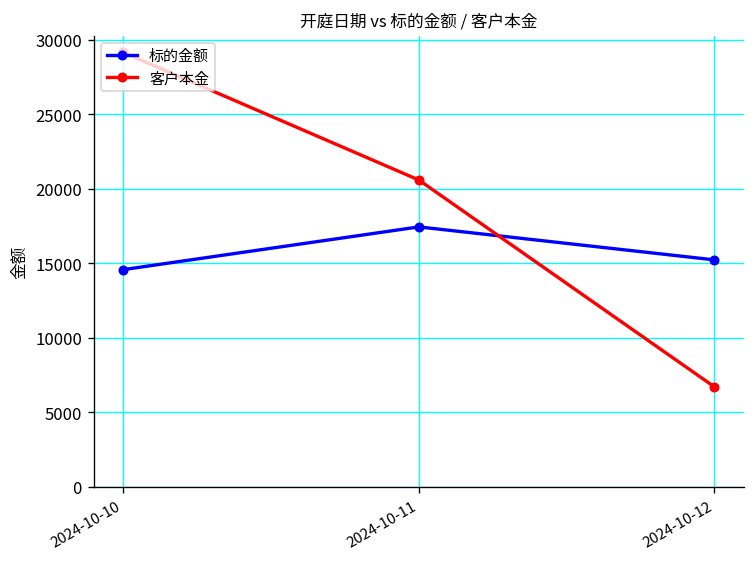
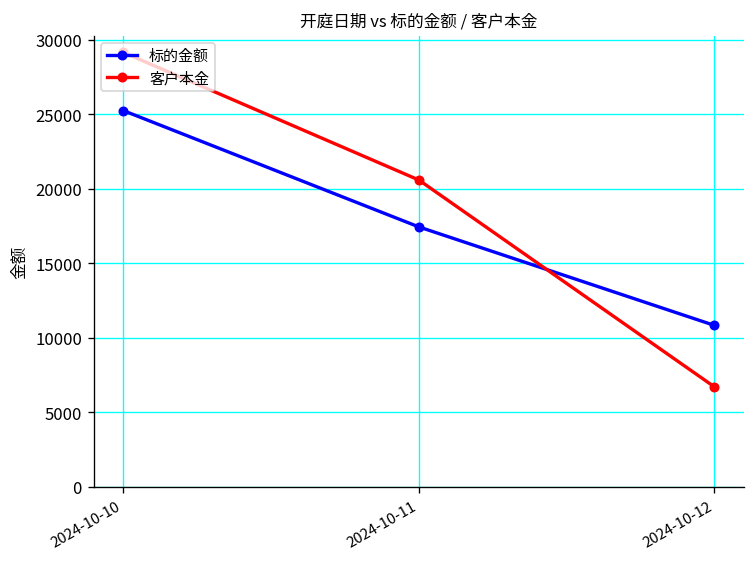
  {
    "标的金额": {
-     "2024-10-10": 14600,
+     "2024-10-10": 25300,
      "2024-10-11": 17500,
-     "2024-10-12": 15200
+     "2024-10-12": 10800
    },
    "客户本金": {
      "2024-10-11": 20600,
      "2024-10-12": 6700
    }
  }
